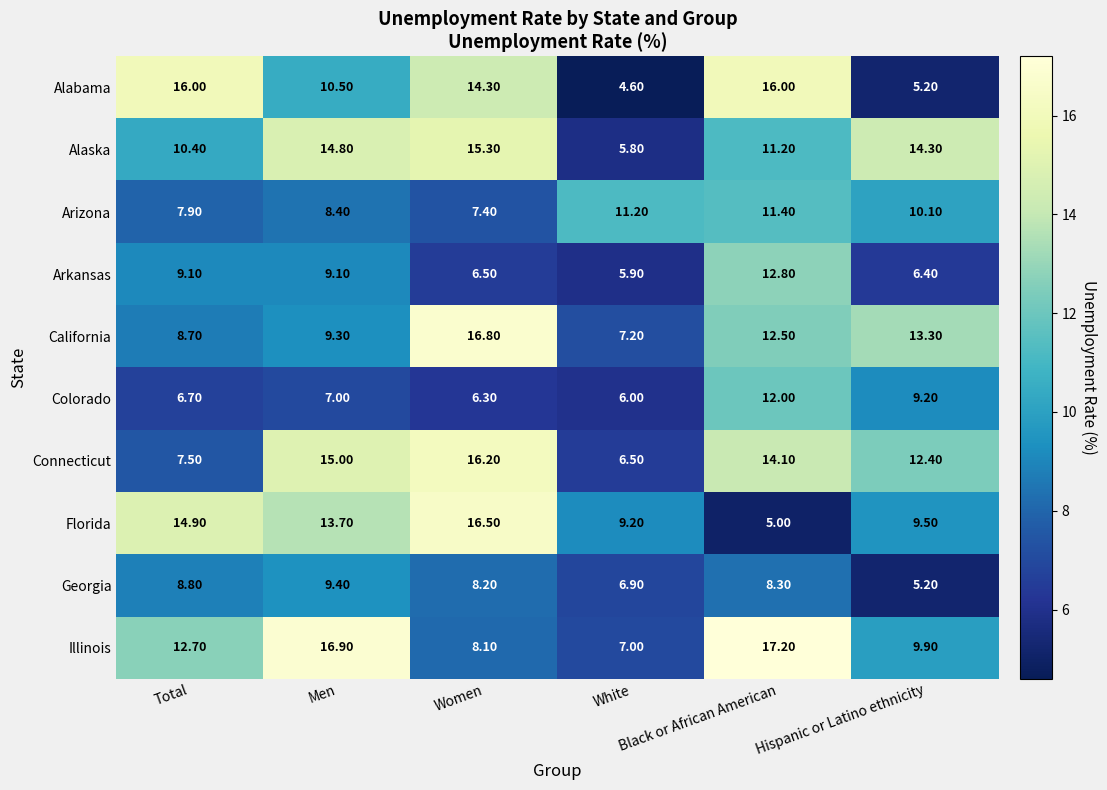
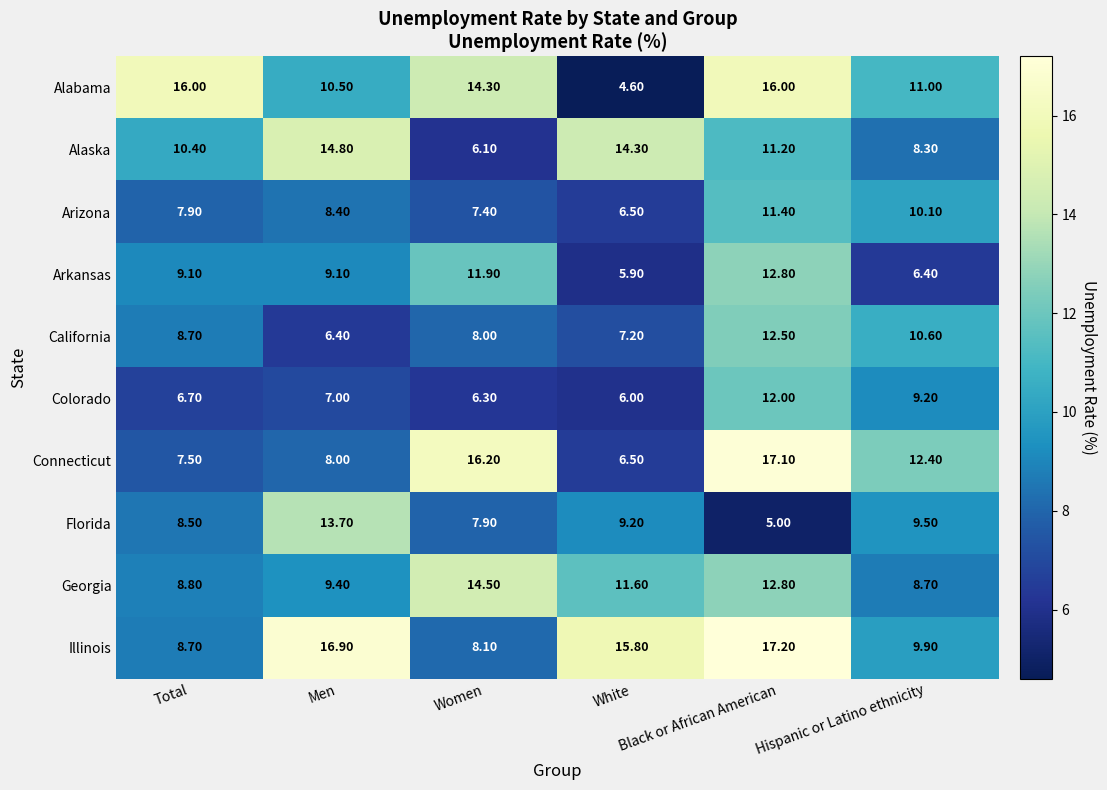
  {
    "Alabama": {
      "Total": 16.00,
      "Men": 10.50,
      "Women": 14.30,
      "White": 4.60,
      "Black or African American": 16.00,
-     "Hispanic or Latino ethnicity": 5.20
+     "Hispanic or Latino ethnicity": 11.00
    },
    "Alaska": {
      "Total": 10.40,
      "Men": 14.80,
-     "Women": 15.30,
-     "White": 5.80,
+     "Women": 6.10,
+     "White": 14.30,
      "Black or African American": 11.20,
-     "Hispanic or Latino ethnicity": 14.30
+     "Hispanic or Latino ethnicity": 8.30
    },
    "Arizona": {
      "Total": 7.90,
      "Men": 8.40,
      "Women": 7.40,
-     "White": 11.20,
+     "White": 6.50,
      "Black or African American": 11.40,
      "Hispanic or Latino ethnicity": 10.10
    },
    "Arkansas": {
      "Total": 9.10,
      "Men": 9.10,
-     "Women": 6.50,
+     "Women": 11.90,
      "White": 5.90,
      "Black or African American": 12.80,
      "Hispanic or Latino ethnicity": 6.40
    },
    "California": {
      "Total": 8.70,
-     "Men": 9.30,
-     "Women": 16.80,
+     "Men": 6.40,
+     "Women": 8.00,
      "White": 7.20,
      "Black or African American": 12.50,
-     "Hispanic or Latino ethnicity": 13.30
+     "Hispanic or Latino ethnicity": 10.60
    },
    "Colorado": {
      "Total": 6.70,
      "Men": 7.00,
      "Women": 6.30,
      "White": 6.00,
      "Black or African American": 12.00,
      "Hispanic or Latino ethnicity": 9.20
    },
    "Connecticut": {
      "Total": 7.50,
-     "Men": 15.00,
+     "Men": 8.00,
      "Women": 16.20,
      "White": 6.50,
-     "Black or African American": 14.10,
+     "Black or African American": 17.10,
      "Hispanic or Latino ethnicity": 12.40
    },
    "Florida": {
-     "Total": 14.90,
+     "Total": 8.50,
      "Men": 13.70,
-     "Women": 16.50,
+     "Women": 7.90,
      "White": 9.20,
      "Black or African American": 5.00,
      "Hispanic or Latino ethnicity": 9.50
    },
    "Georgia": {
      "Total": 8.80,
      "Men": 9.40,
-     "Women": 8.20,
-     "White": 6.90,
-     "Black or African American": 8.30,
-     "Hispanic or Latino ethnicity": 5.20
+     "Women": 14.50,
+     "White": 11.60,
+     "Black or African American": 12.80,
+     "Hispanic or Latino ethnicity": 8.70
    },
    "Illinois": {
-     "Total": 12.70,
+     "Total": 8.70,
      "Men": 16.90,
      "Women": 8.10,
-     "White": 7.00,
+     "White": 15.80,
      "Black or African American": 17.20,
      "Hispanic or Latino ethnicity": 9.90
    }
  }
